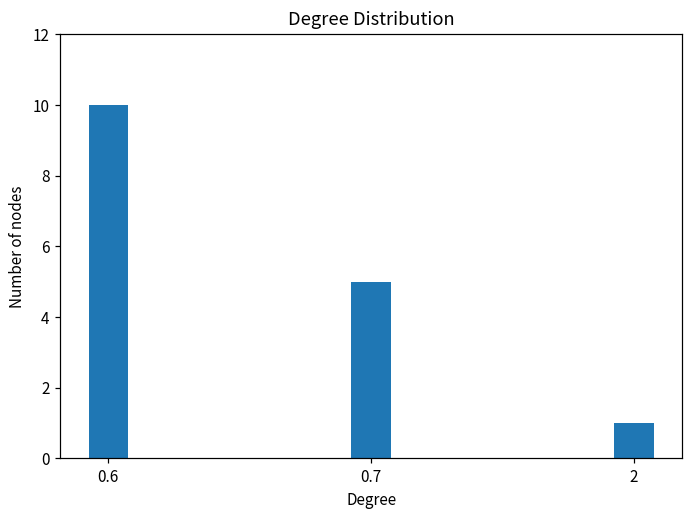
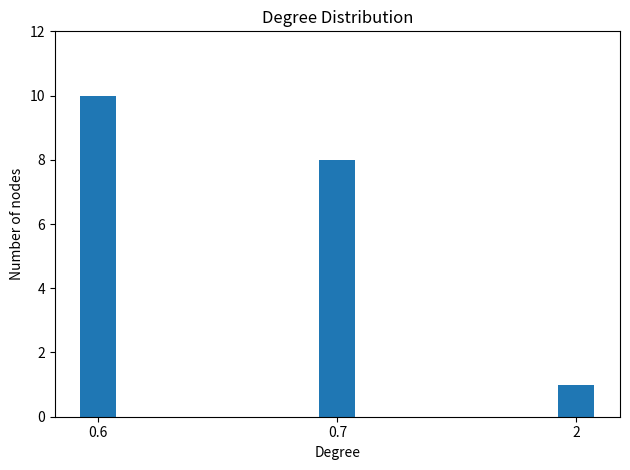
  {
    "0.6": 10,
-   "0.7": 5,
+   "0.7": 8,
    "2": 1
  }
